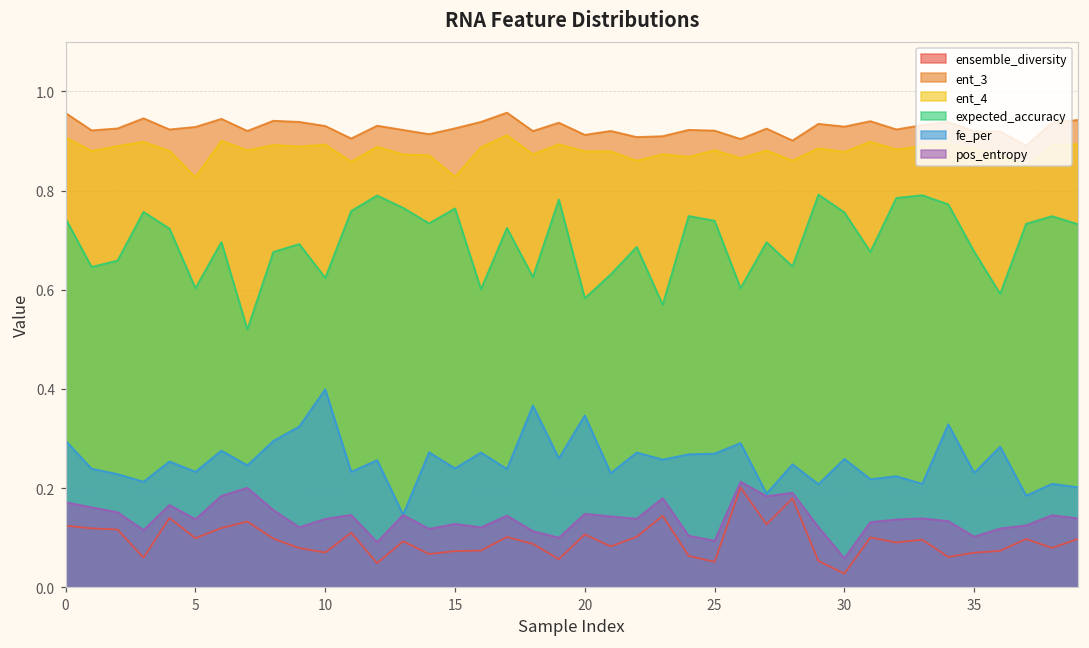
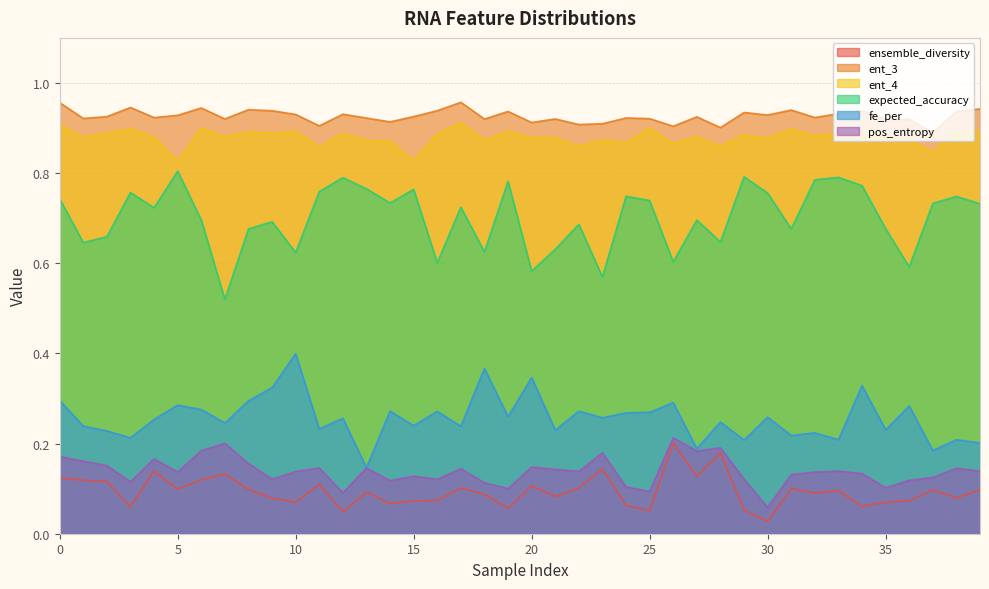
  {
    "ent_4": {
      "0": 0.91,
      "5": 0.83,
      "10": 0.89,
      "15": 0.83,
      "20": 0.88,
-     "25": 0.88,
+     "25": 0.90,
      "30": 0.88
    },
    "expected_accuracy": {
      "0": 0.74,
-     "5": 0.60,
+     "5": 0.80,
      "10": 0.62,
      "15": 0.76,
      "20": 0.58,
      "25": 0.74,
      "30": 0.76,
      "35": 0.68
    },
    "fe_per": {
      "0": 0.30,
-     "5": 0.23,
+     "5": 0.29,
      "10": 0.40,
      "15": 0.24,
      "20": 0.35,
      "25": 0.27,
      "30": 0.26,
      "35": 0.23
    },
    "pos_entropy": {
      "0": 0.17,
      "5": 0.14,
      "10": 0.14,
      "15": 0.13,
      "20": 0.15,
      "25": 0.09,
      "30": 0.06,
      "35": 0.10
    }
  }
